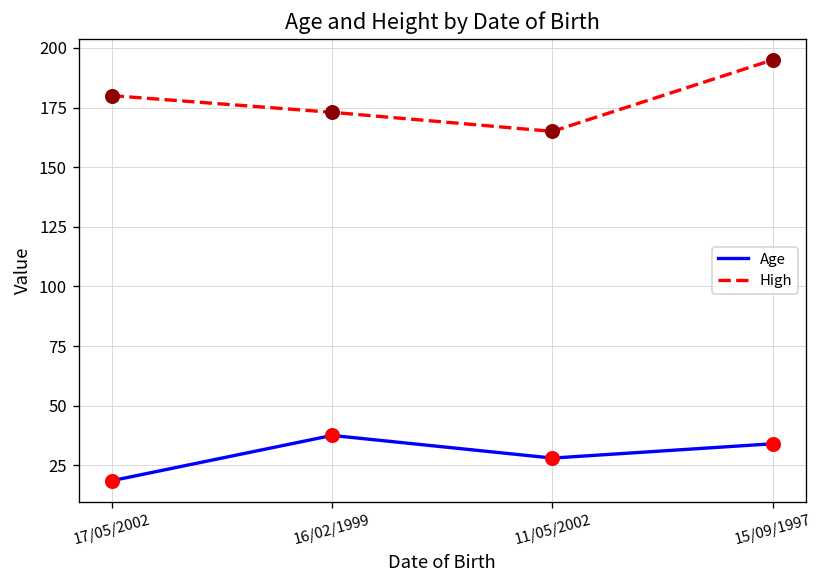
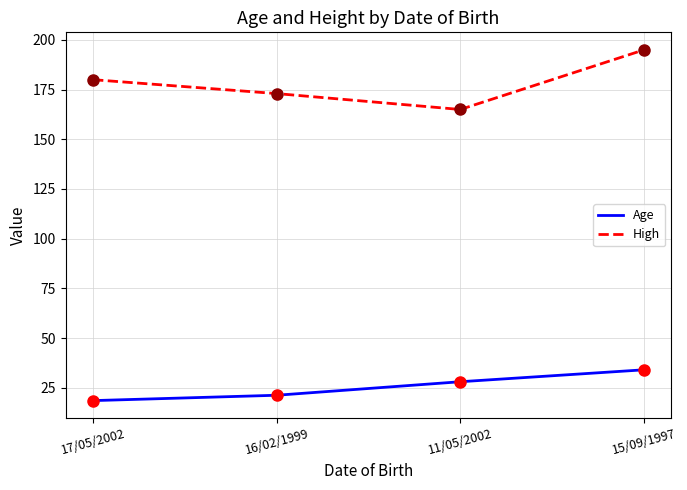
  {
    "Age": {
      "17/05/2002": 19,
-     "16/02/1999": 38,
+     "16/02/1999": 21,
      "11/05/2002": 28,
      "15/09/1997": 34
    },
    "High": {
      "17/05/2002": 180,
      "16/02/1999": 173,
      "11/05/2002": 165,
      "15/09/1997": 195
    }
  }
